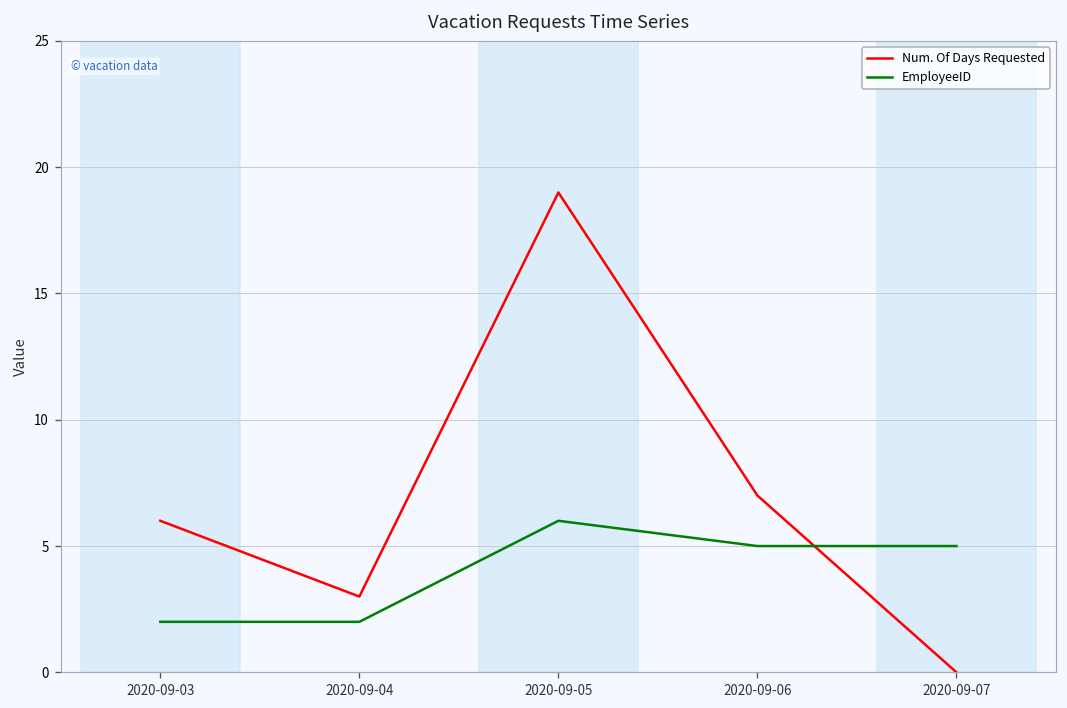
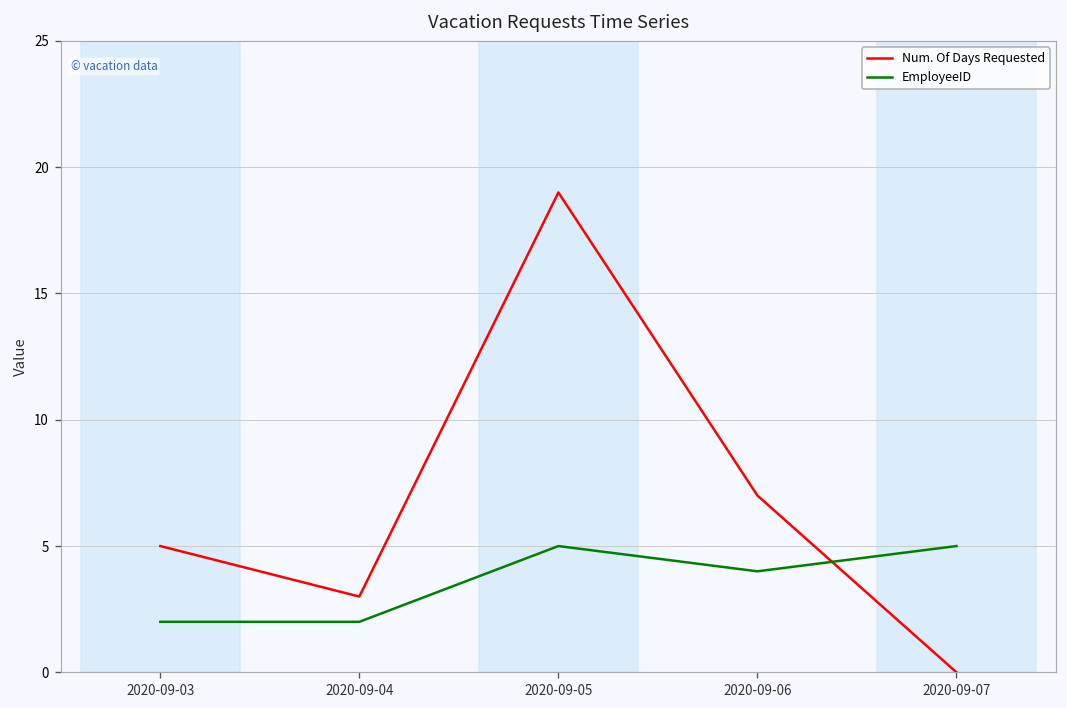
  {
    "Num. Of Days Requested": {
-     "2020-09-03": 6,
+     "2020-09-03": 5,
      "2020-09-04": 3,
      "2020-09-05": 19,
      "2020-09-06": 7,
      "2020-09-07": 0
    },
    "EmployeeID": {
      "2020-09-03": 2,
      "2020-09-04": 2,
-     "2020-09-05": 6,
-     "2020-09-06": 5,
+     "2020-09-05": 5,
+     "2020-09-06": 4,
      "2020-09-07": 5
    }
  }
